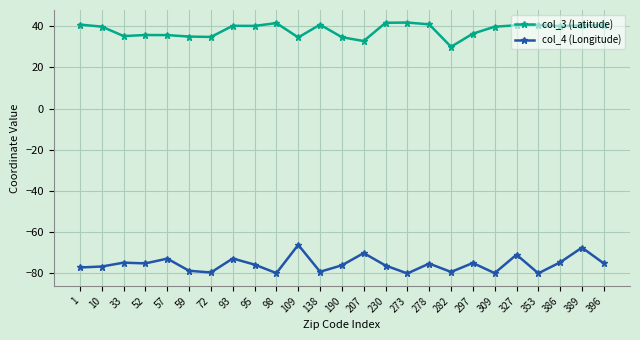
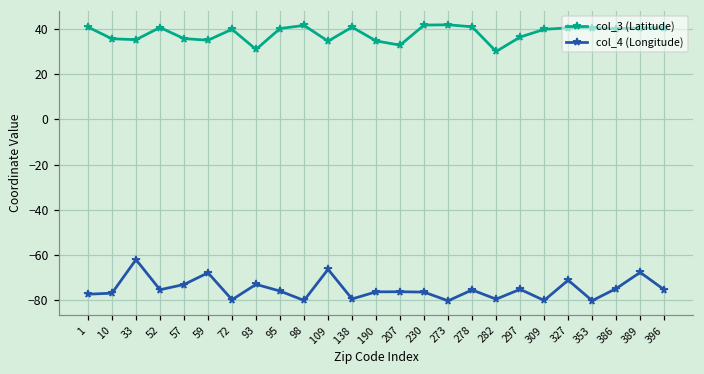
  {
    "col_3 (Latitude)": {
      "1": 41,
-     "10": 40,
+     "10": 36,
      "33": 35,
-     "52": 36,
+     "52": 41,
      "57": 36,
      "59": 35,
-     "72": 35,
-     "93": 40,
+     "72": 40,
+     "93": 31,
      "95": 40,
      "98": 42,
      "109": 35,
      "138": 41,
      "190": 35,
      "207": 33,
      "230": 42,
      "273": 42,
      "278": 41,
      "282": 30,
      "297": 36,
      "309": 40
    },
    "col_4 (Longitude)": {
      "1": -77,
      "10": -77,
-     "33": -75,
+     "33": -62,
      "52": -75,
      "57": -73,
-     "59": -79,
+     "59": -68,
      "72": -80,
      "93": -73,
      "95": -76,
      "98": -80,
      "109": -66,
      "138": -80,
      "190": -76,
-     "207": -70,
+     "207": -76,
      "230": -77,
      "273": -80,
      "278": -76,
      "282": -80,
      "297": -75,
      "309": -80,
      "327": -71,
      "353": -80,
      "386": -75,
      "389": -68,
      "396": -75
    }
  }
